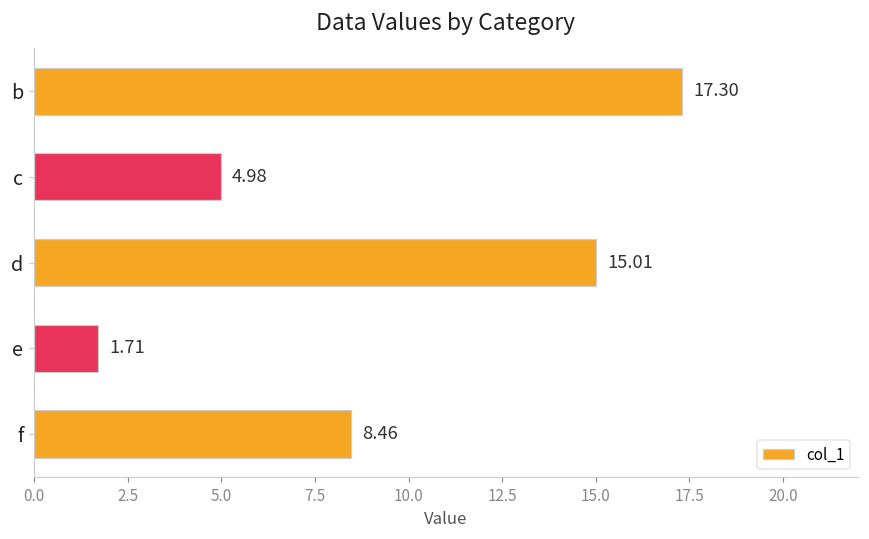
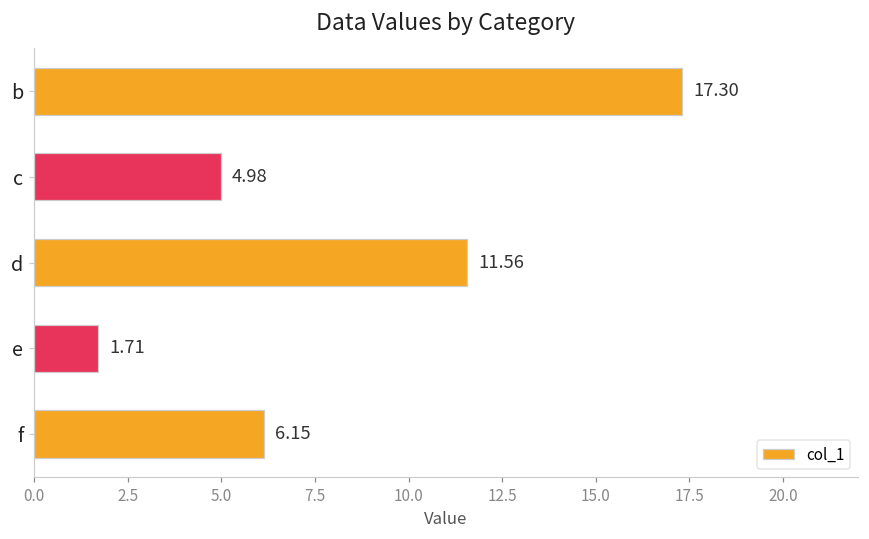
  {
    "b": 17.30,
    "c": 4.98,
-   "d": 15.01,
+   "d": 11.56,
    "e": 1.71,
-   "f": 8.46
+   "f": 6.15
  }
